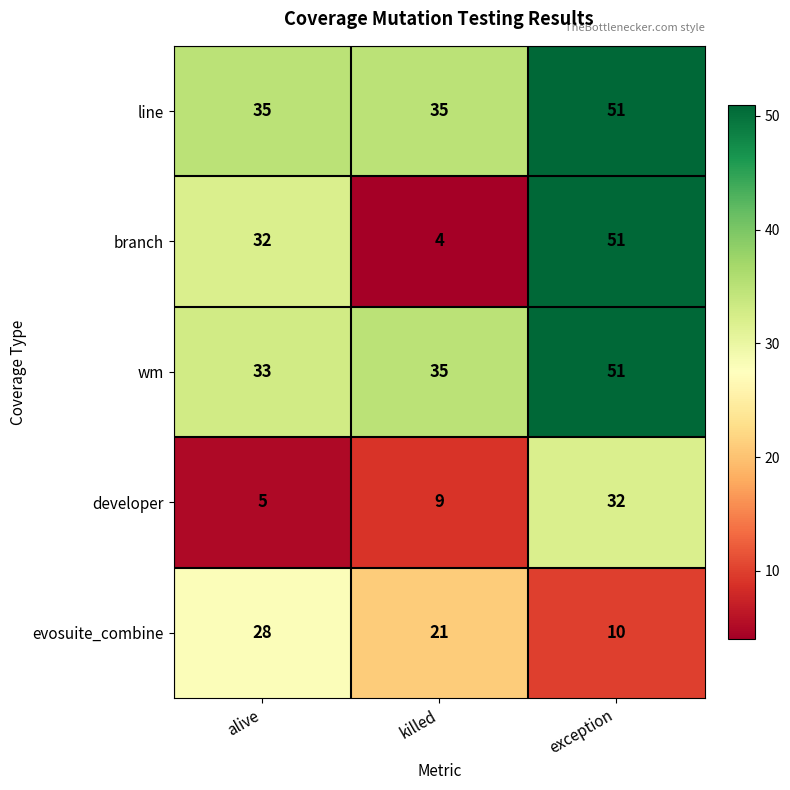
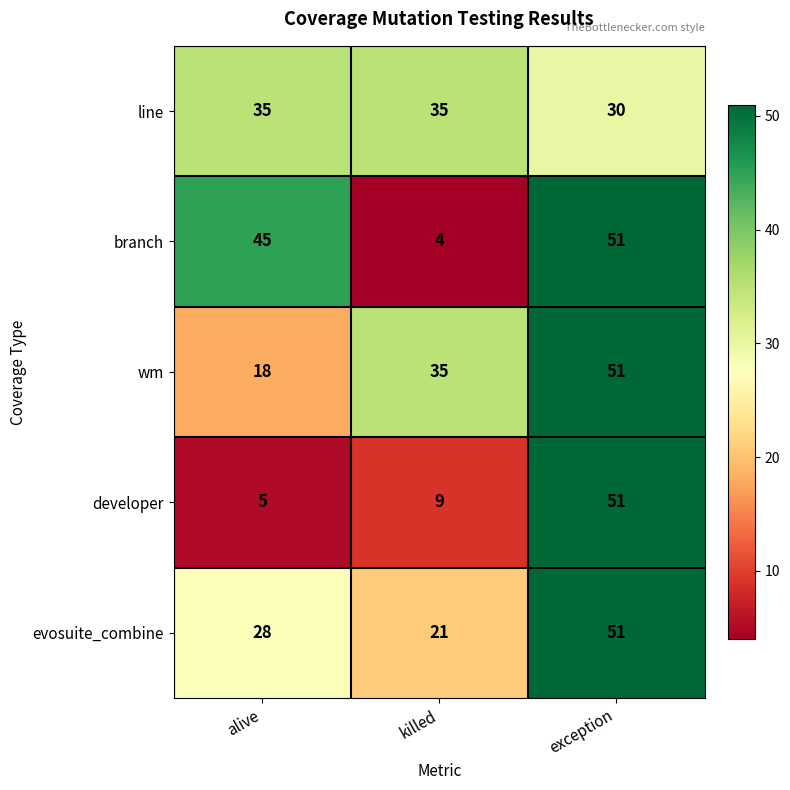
  {
    "line": {
      "alive": 35,
      "killed": 35,
-     "exception": 51
+     "exception": 30
    },
    "branch": {
-     "alive": 32,
+     "alive": 45,
      "killed": 4,
      "exception": 51
    },
    "wm": {
-     "alive": 33,
+     "alive": 18,
      "killed": 35,
      "exception": 51
    },
    "developer": {
      "alive": 5,
      "killed": 9,
-     "exception": 32
+     "exception": 51
    },
    "evosuite_combine": {
      "alive": 28,
      "killed": 21,
-     "exception": 10
+     "exception": 51
    }
  }
